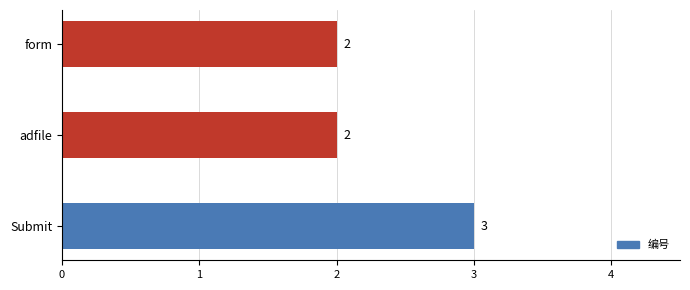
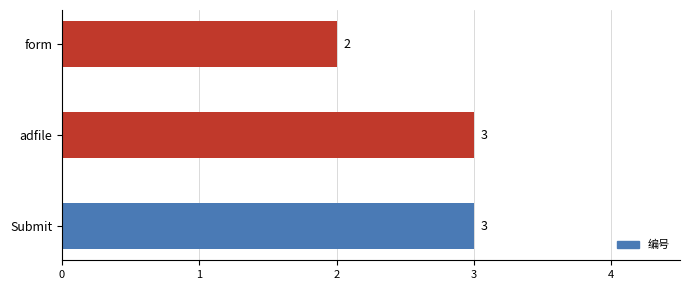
  {
    "form": 2,
-   "adfile": 2,
+   "adfile": 3,
    "Submit": 3
  }
